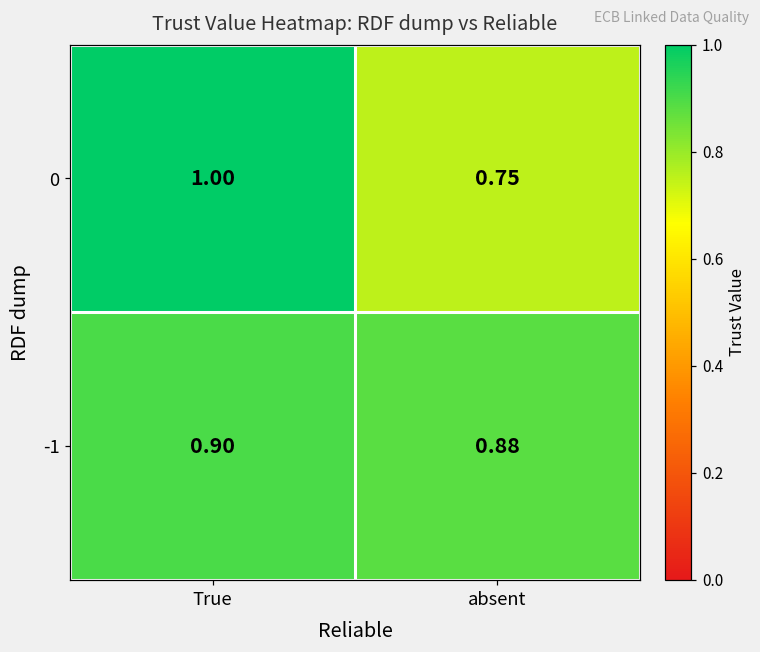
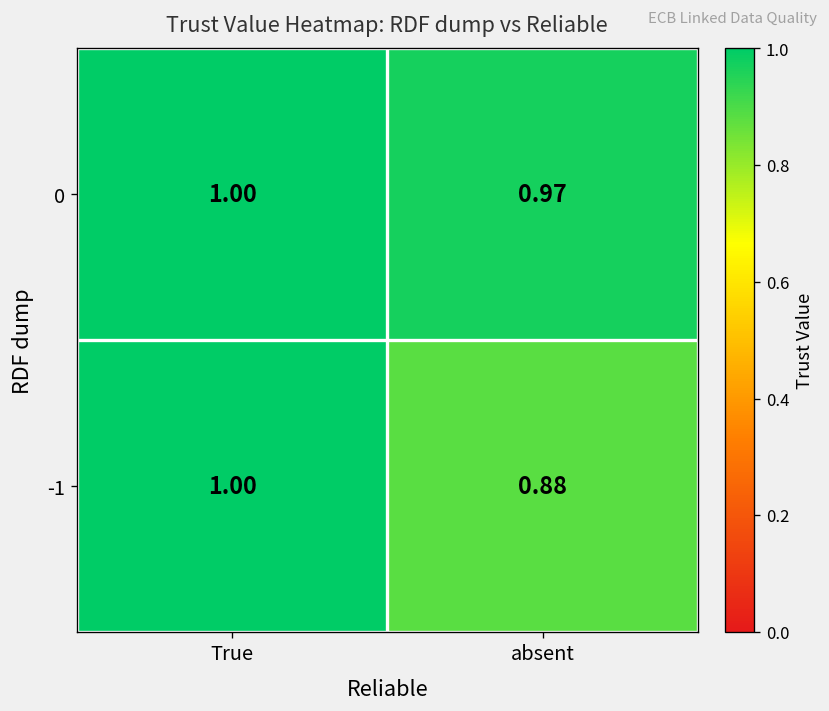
  {
    "0": {
      "True": 1.00,
-     "absent": 0.75
+     "absent": 0.97
    },
    "-1": {
-     "True": 0.90,
+     "True": 1.00,
      "absent": 0.88
    }
  }
